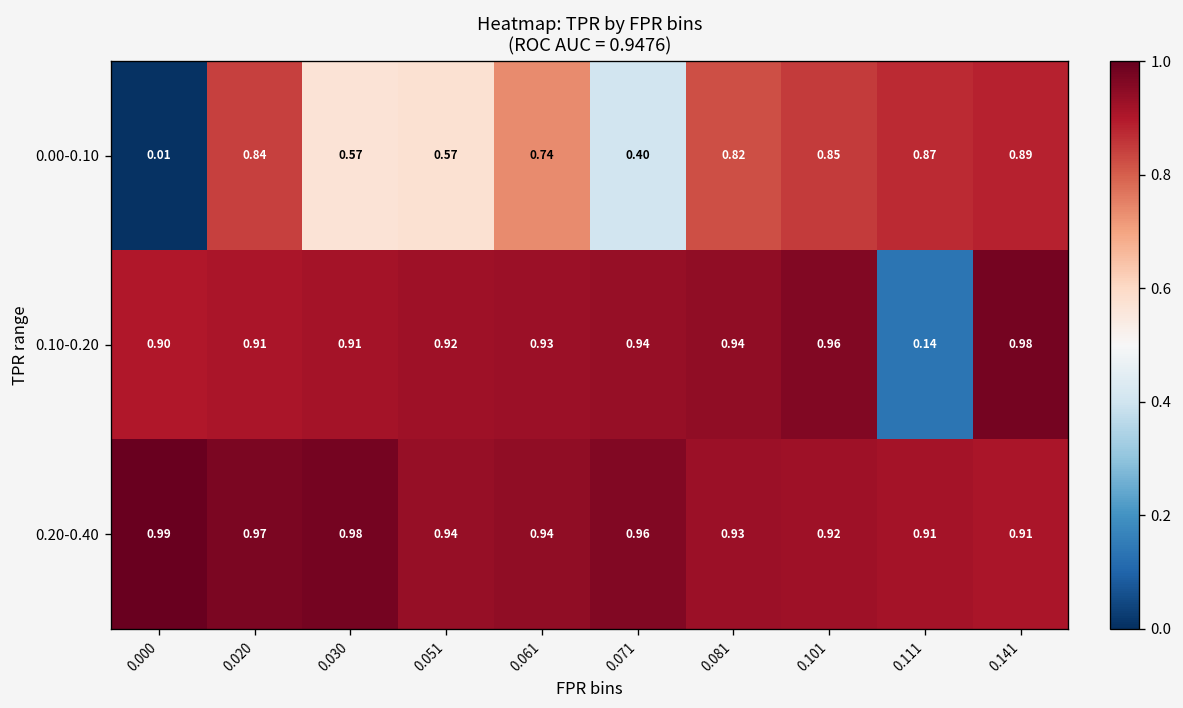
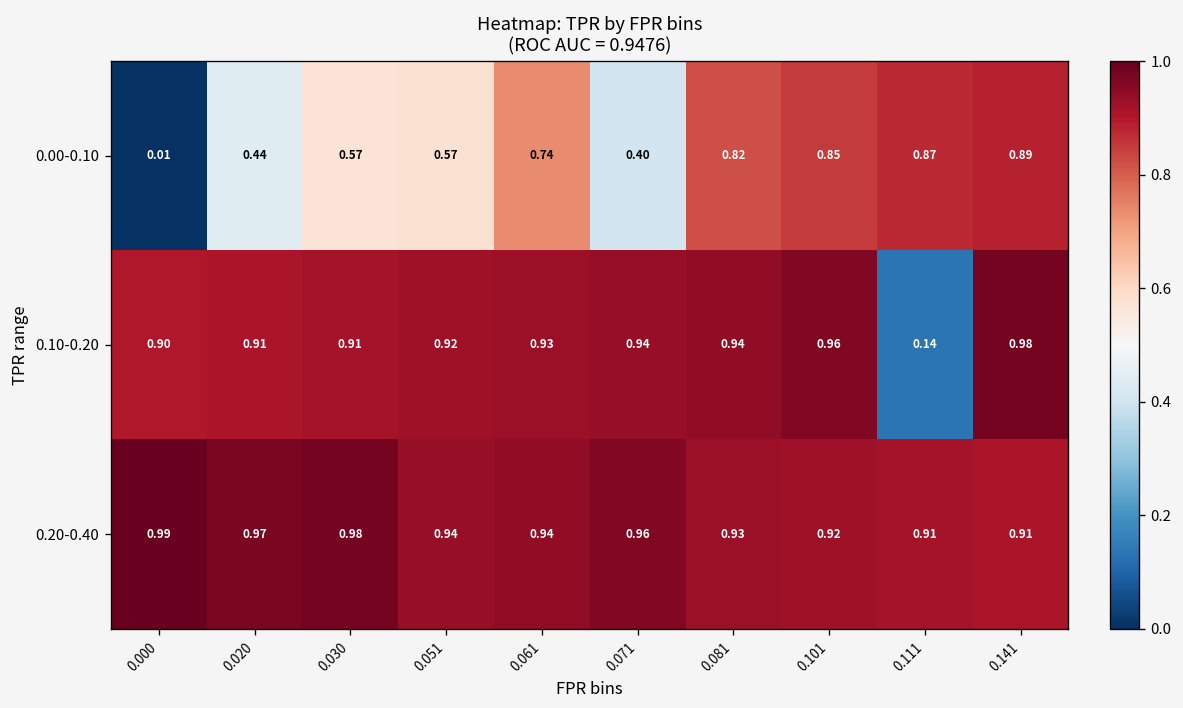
  {
    "0.00-0.10": {
      "0.000": 0.01,
-     "0.020": 0.84,
+     "0.020": 0.44,
      "0.030": 0.57,
      "0.051": 0.57,
      "0.061": 0.74,
      "0.071": 0.40,
      "0.081": 0.82,
      "0.101": 0.85,
      "0.111": 0.87,
      "0.141": 0.89
    },
    "0.10-0.20": {
      "0.000": 0.90,
      "0.020": 0.91,
      "0.030": 0.91,
      "0.051": 0.92,
      "0.061": 0.93,
      "0.071": 0.94,
      "0.081": 0.94,
      "0.101": 0.96,
      "0.111": 0.14,
      "0.141": 0.98
    },
    "0.20-0.40": {
      "0.000": 0.99,
      "0.020": 0.97,
      "0.030": 0.98,
      "0.051": 0.94,
      "0.061": 0.94,
      "0.071": 0.96,
      "0.081": 0.93,
      "0.101": 0.92,
      "0.111": 0.91,
      "0.141": 0.91
    }
  }
